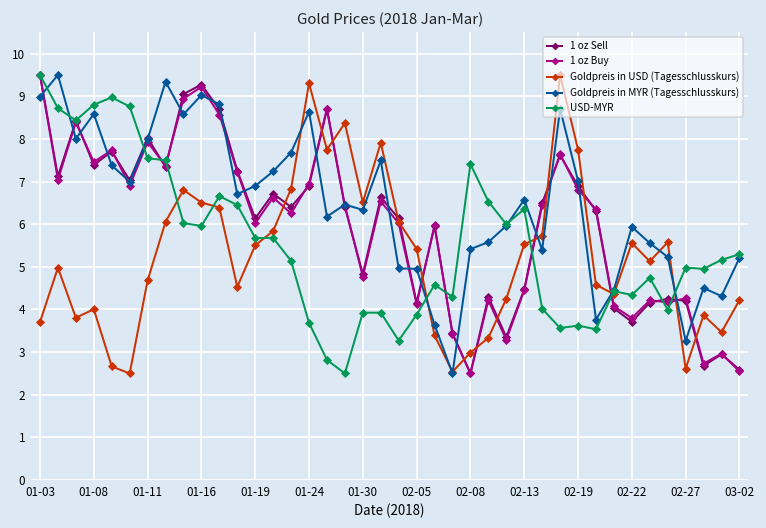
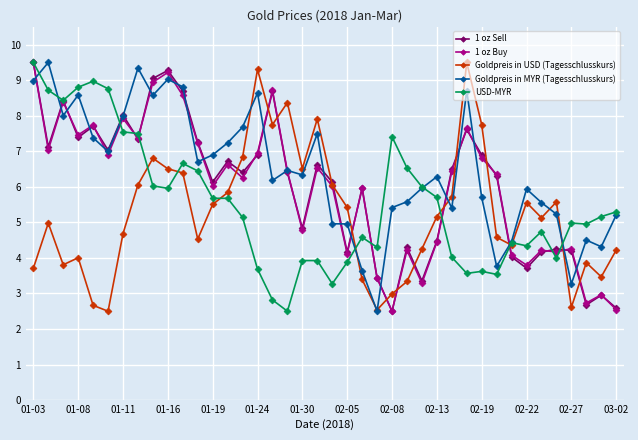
  {
    "Goldpreis in USD (Tagesschlusskurs)": {
      "01-03": 3.7,
      "01-08": 4.0,
      "01-11": 4.7,
      "01-16": 6.5,
      "01-19": 5.5,
      "01-24": 9.3,
      "01-30": 6.5,
      "02-05": 5.4,
      "02-08": 3.0,
-     "02-13": 5.5,
+     "02-13": 5.2,
      "02-19": 7.8,
      "02-22": 5.6,
      "02-27": 2.6,
      "03-02": 4.2
    },
    "Goldpreis in MYR (Tagesschlusskurs)": {
      "01-03": 9.0,
      "01-08": 8.6,
      "01-16": 9.0,
      "01-19": 6.9,
      "01-24": 8.6,
      "01-30": 6.3,
      "02-05": 5.0,
      "02-08": 5.4,
-     "02-13": 6.6,
-     "02-19": 7.0,
+     "02-13": 6.3,
+     "02-19": 5.7,
      "02-22": 5.9,
      "02-27": 3.3,
      "03-02": 5.2
    },
    "USD-MYR": {
      "01-08": 8.8,
      "01-11": 7.5,
      "01-16": 6.0,
      "01-19": 5.7,
      "01-24": 3.7,
      "01-30": 3.9,
      "02-05": 3.9,
      "02-08": 7.4,
-     "02-13": 6.4,
+     "02-13": 5.7,
      "02-19": 3.6,
      "02-22": 4.3,
      "02-27": 5.0,
      "03-02": 5.3
    }
  }
